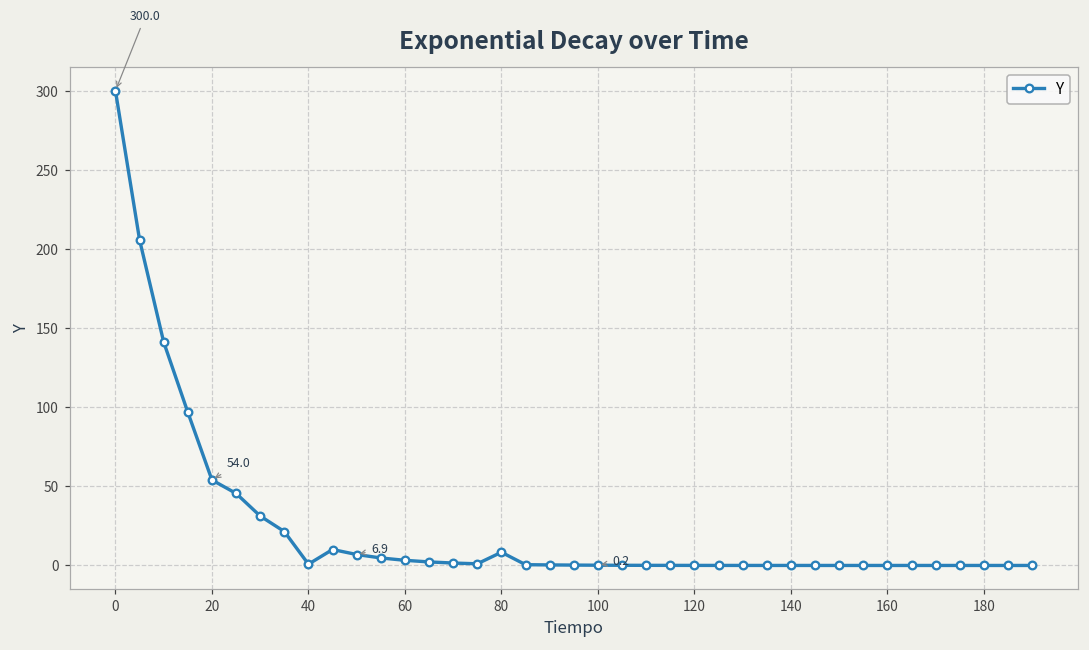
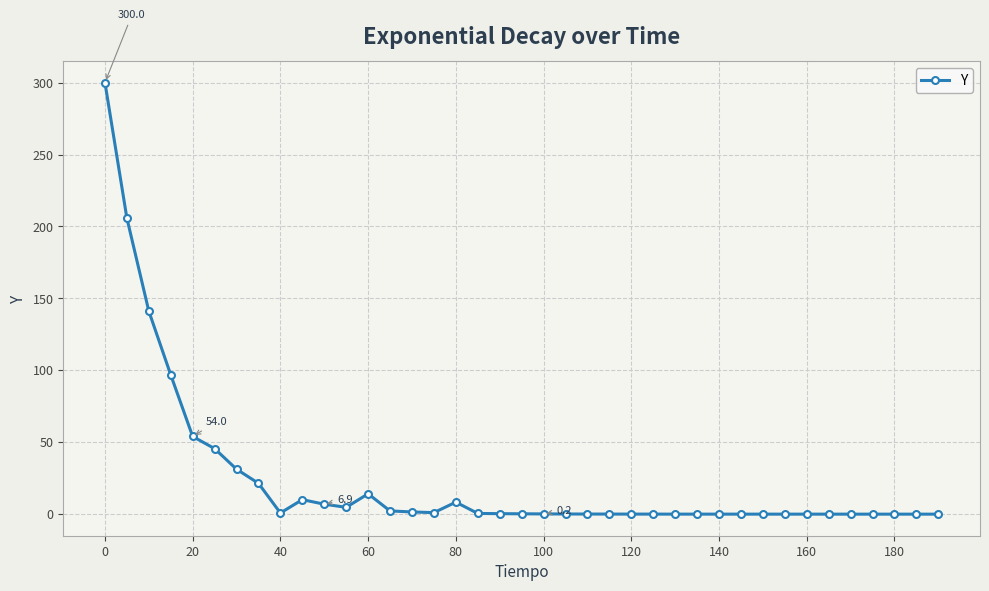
  {
    "40": 1,
-   "60": 3,
+   "60": 14,
    "80": 8,
    "120": 0,
    "140": 0,
    "160": 0,
    "180": 0
  }
